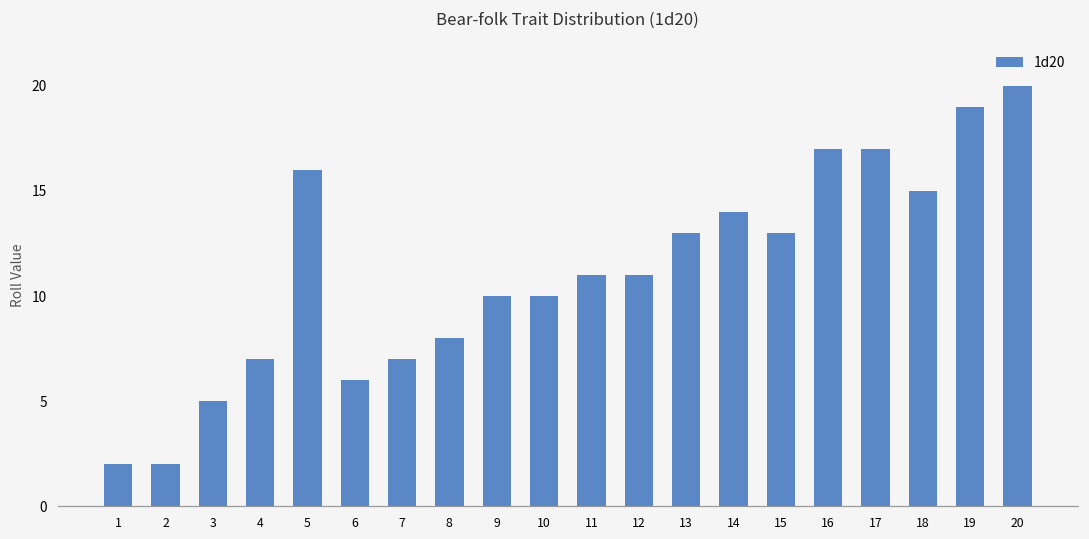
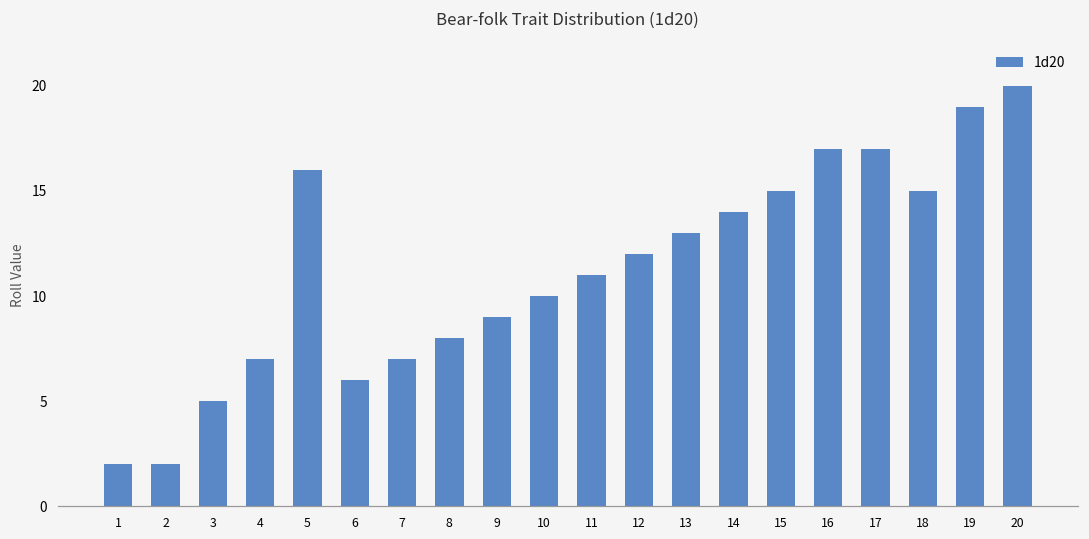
  {
    "1": 2,
    "2": 2,
    "3": 5,
    "4": 7,
    "5": 16,
    "6": 6,
    "7": 7,
    "8": 8,
-   "9": 10,
+   "9": 9,
    "10": 10,
    "11": 11,
-   "12": 11,
+   "12": 12,
    "13": 13,
    "14": 14,
-   "15": 13,
+   "15": 15,
    "16": 17,
    "17": 17,
    "18": 15,
    "19": 19,
    "20": 20
  }
